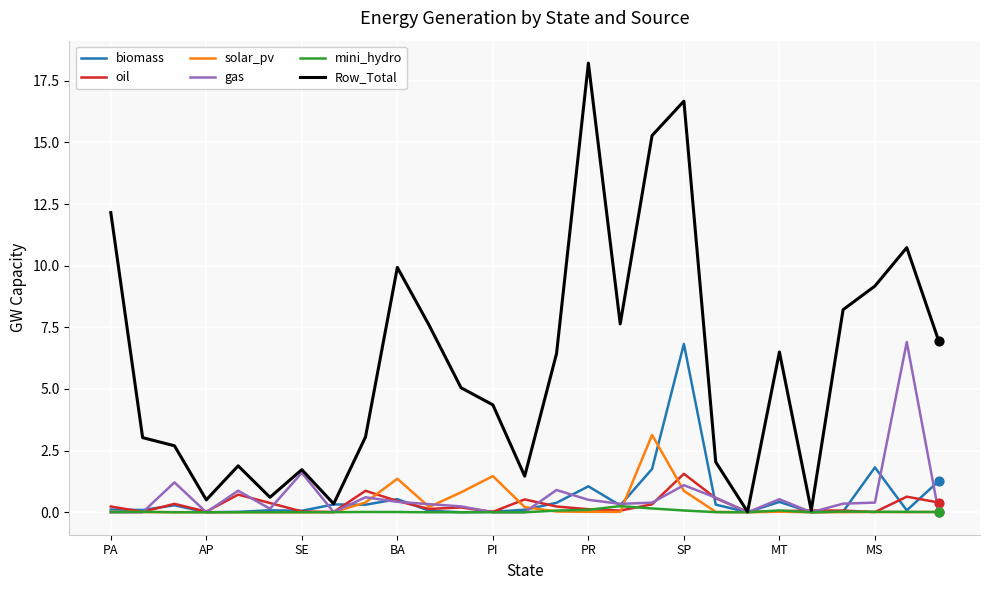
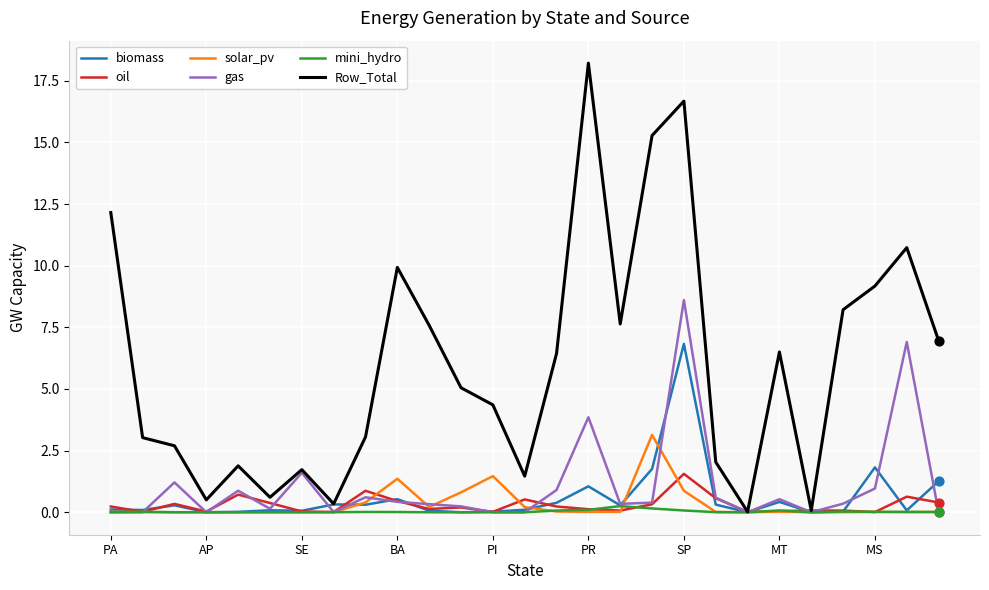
  {
    "gas": {
      "SE": 1.6,
-     "PR": 0.5,
-     "SP": 1.1,
+     "PR": 3.9,
+     "SP": 8.6,
      "MT": 0.5,
-     "MS": 0.4
+     "MS": 1.0
    },
    "mini_hydro": {
      "BA": 0.0,
      "SP": 0.1
    }
  }
